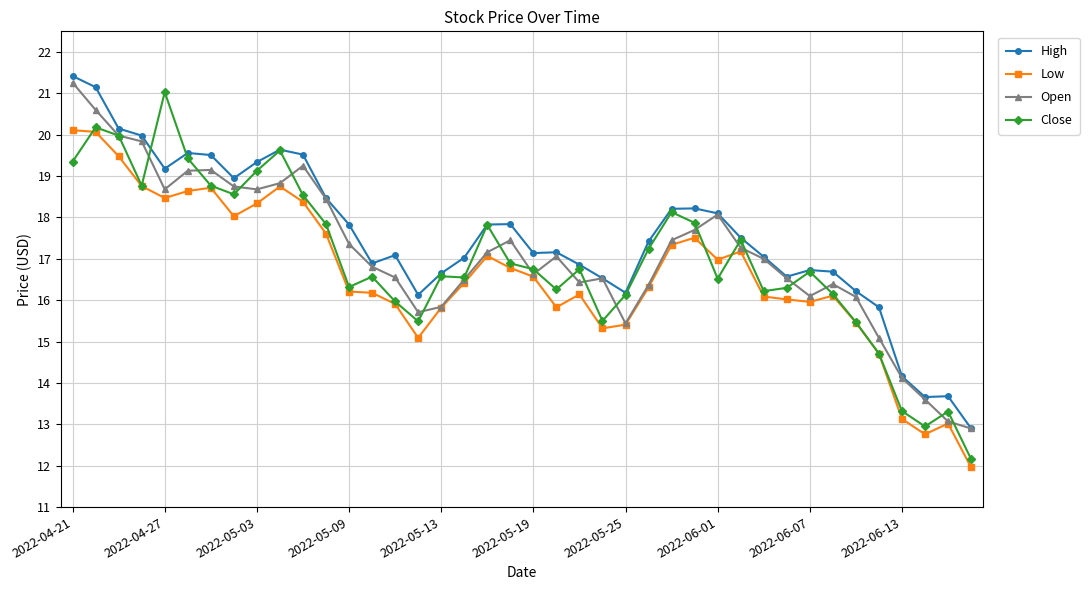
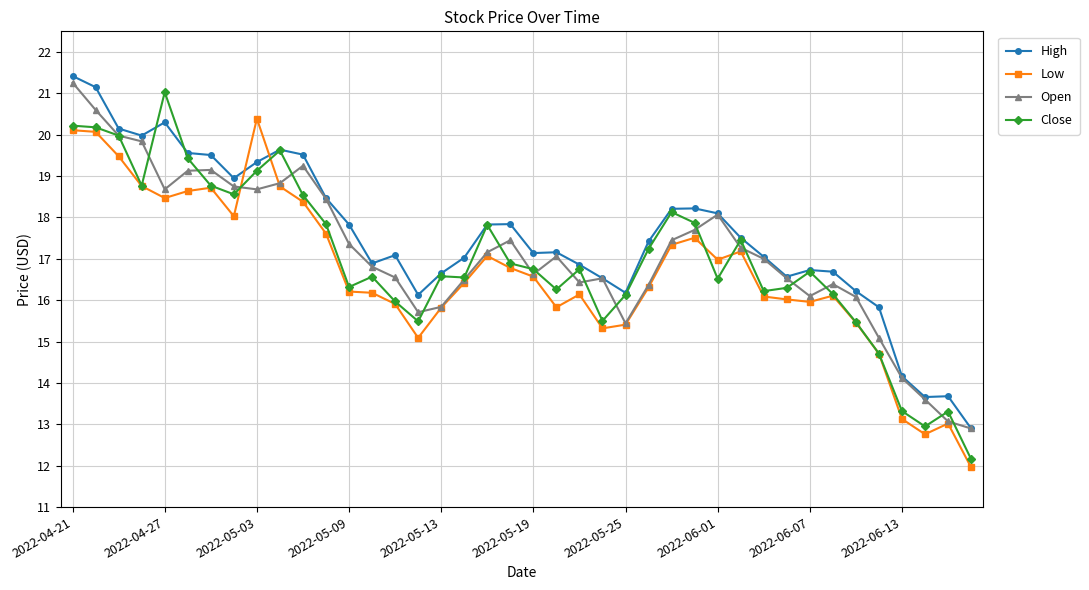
  {
    "High": {
      "2022-04-21": 21.4,
-     "2022-04-27": 19.2,
+     "2022-04-27": 20.3,
      "2022-05-03": 19.3,
      "2022-05-09": 17.8,
      "2022-05-13": 16.7,
      "2022-05-19": 17.1
    },
    "Low": {
      "2022-04-21": 20.1,
      "2022-04-27": 18.5,
-     "2022-05-03": 18.3,
+     "2022-05-03": 20.4,
      "2022-05-09": 16.2,
      "2022-06-01": 17.0,
      "2022-06-07": 16.0,
      "2022-06-13": 13.1
    },
    "Open": {
      "2022-04-21": 21.3,
      "2022-04-27": 18.7,
      "2022-05-03": 18.7,
      "2022-05-09": 17.4,
      "2022-06-07": 16.1
    },
    "Close": {
-     "2022-04-21": 19.4,
+     "2022-04-21": 20.2,
      "2022-04-27": 21.0,
      "2022-05-03": 19.1,
      "2022-05-09": 16.3,
      "2022-05-13": 16.6,
      "2022-05-19": 16.8,
      "2022-06-01": 16.5,
      "2022-06-13": 13.3
    }
  }
